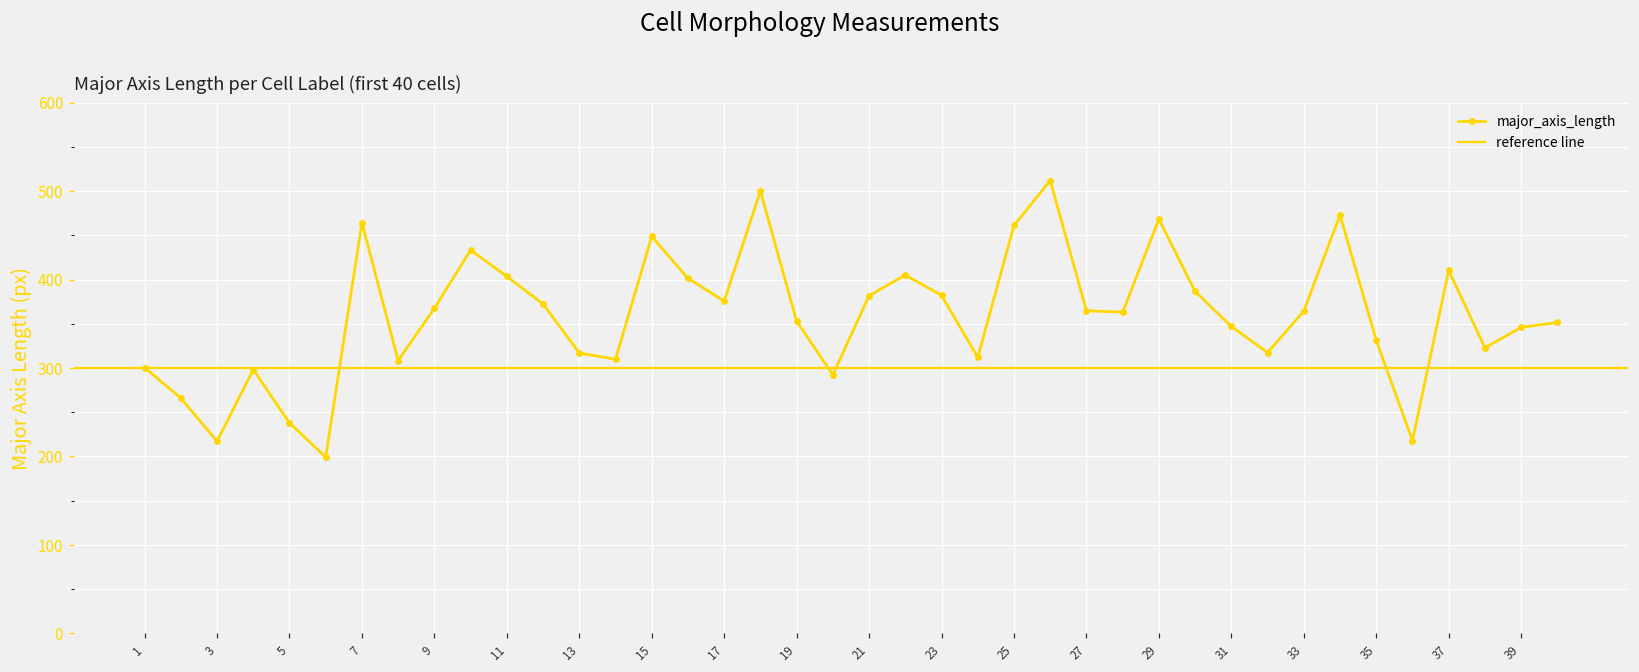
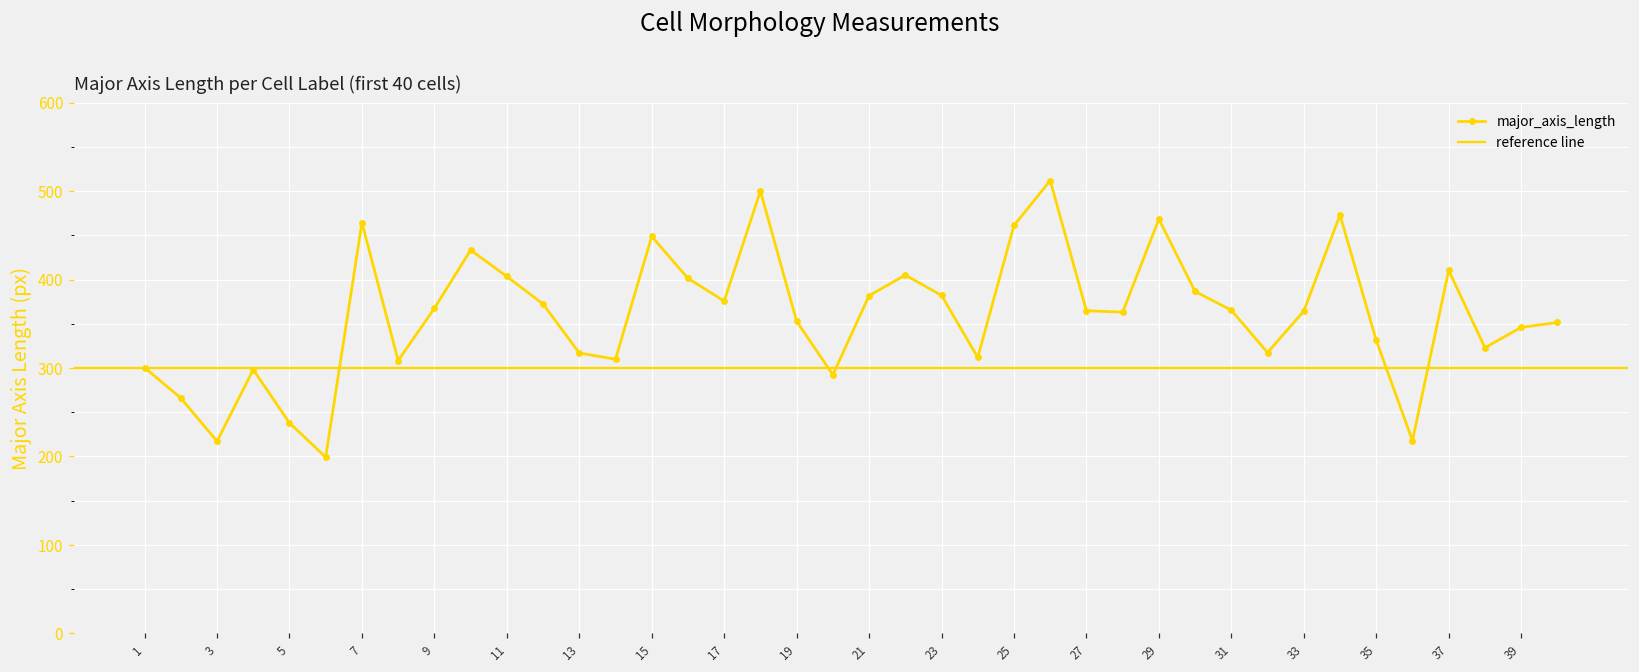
  {
    "1": 300,
    "3": 220,
    "5": 240,
    "7": 460,
    "9": 370,
    "11": 400,
    "13": 320,
    "15": 450,
    "17": 380,
    "19": 350,
    "21": 380,
    "23": 380,
    "25": 460,
    "27": 360,
    "29": 470,
-   "31": 350,
+   "31": 370,
    "33": 360,
    "35": 330,
    "37": 410,
    "39": 350
  }
